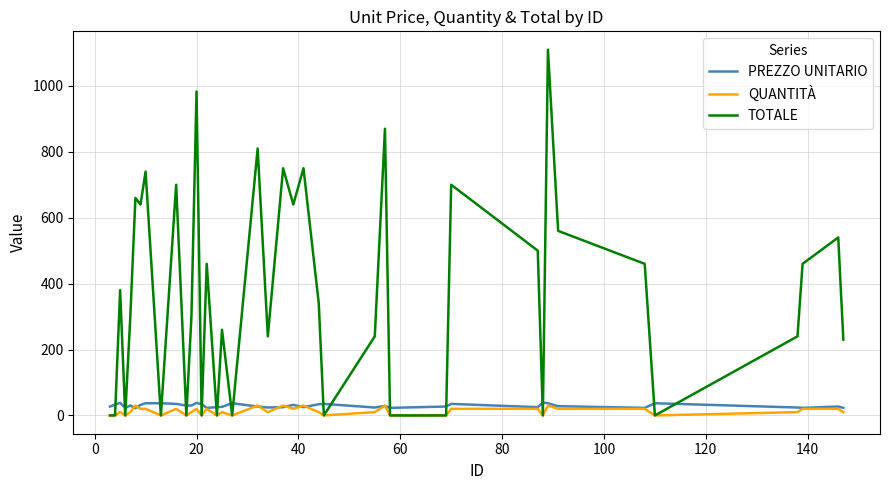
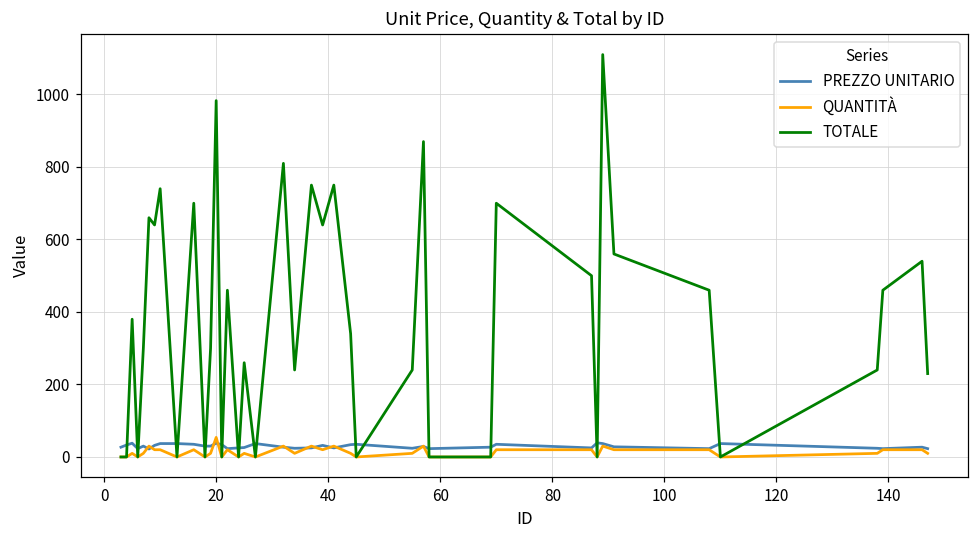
  {
    "PREZZO UNITARIO": {
      "20": 40
    },
    "QUANTITÀ": {
-     "20": 20
+     "20": 50
    },
    "TOTALE": {
      "20": 980
    }
  }
